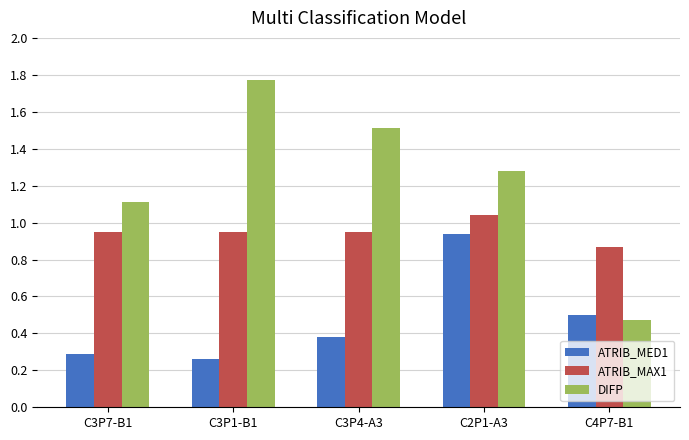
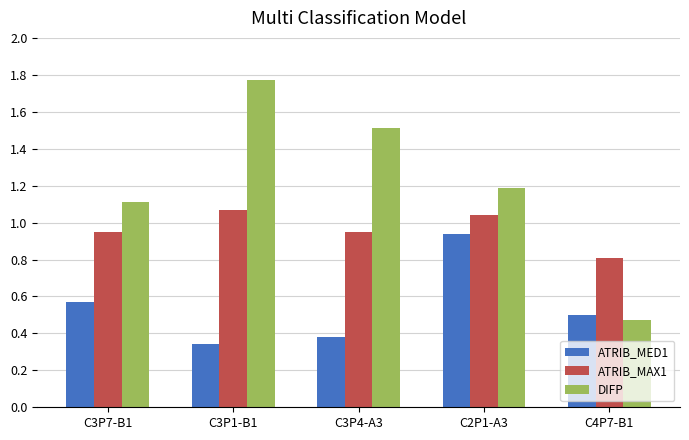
  {
    "ATRIB_MED1": {
-     "C3P7-B1": 0.29,
-     "C3P1-B1": 0.26,
+     "C3P7-B1": 0.57,
+     "C3P1-B1": 0.34,
      "C3P4-A3": 0.38,
      "C2P1-A3": 0.94,
      "C4P7-B1": 0.50
    },
    "ATRIB_MAX1": {
      "C3P7-B1": 0.95,
-     "C3P1-B1": 0.95,
+     "C3P1-B1": 1.07,
      "C3P4-A3": 0.95,
      "C2P1-A3": 1.04,
-     "C4P7-B1": 0.87
+     "C4P7-B1": 0.81
    },
    "DIFP": {
      "C3P7-B1": 1.11,
      "C3P1-B1": 1.77,
      "C3P4-A3": 1.51,
-     "C2P1-A3": 1.28,
+     "C2P1-A3": 1.19,
      "C4P7-B1": 0.47
    }
  }
